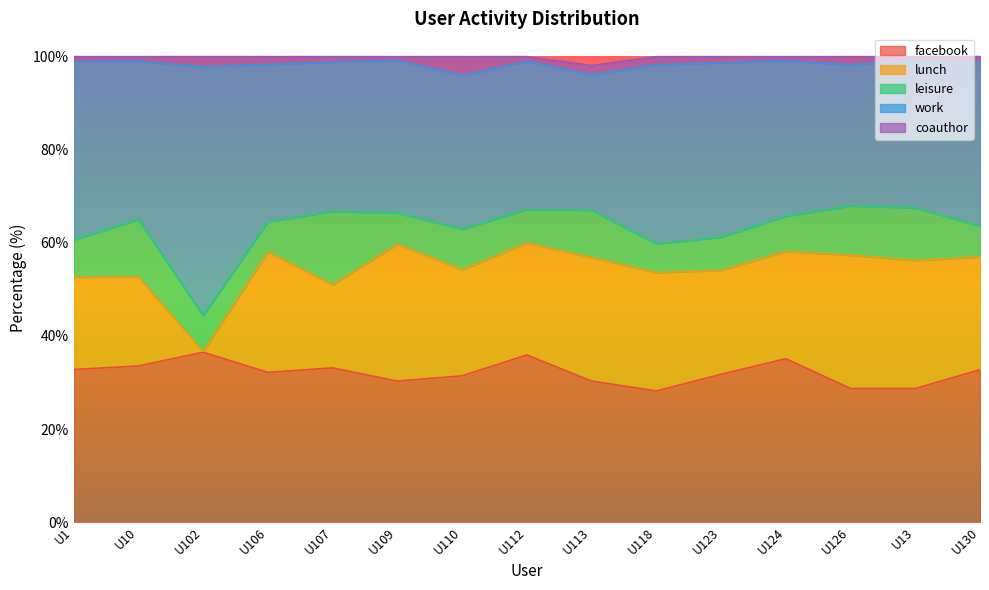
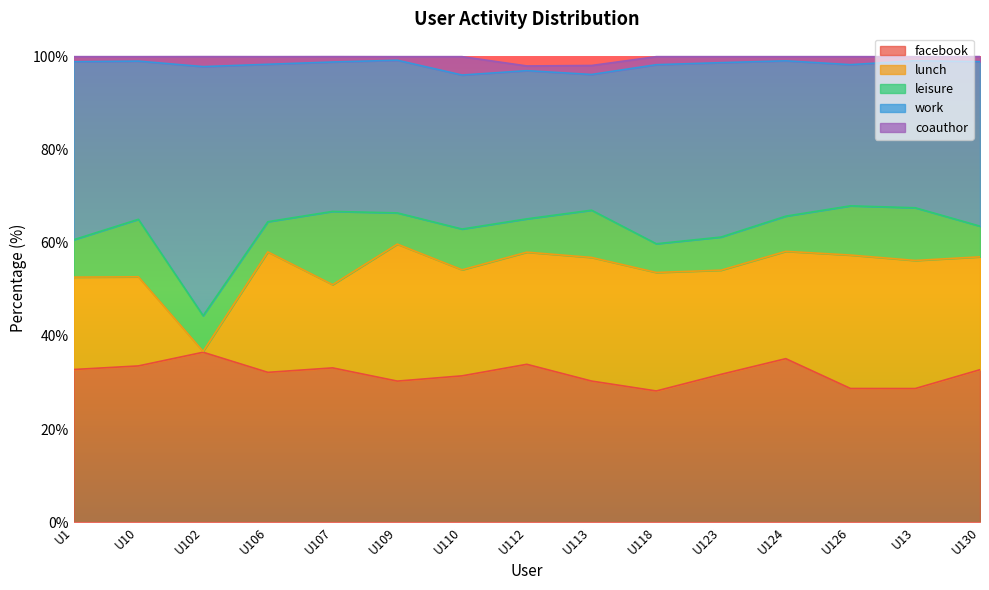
  {
    "facebook": {
      "U1": "33%",
      "U10": "34%",
      "U106": "32%",
      "U107": "33%",
      "U109": "30%",
      "U110": "31%",
-     "U112": "36%",
+     "U112": "34%",
      "U113": "30%",
      "U118": "28%",
      "U123": "32%",
      "U124": "35%",
      "U126": "29%",
      "U13": "29%",
      "U130": "33%"
    },
    "lunch": {
      "U1": "20%",
      "U10": "19%",
      "U106": "26%",
      "U107": "18%",
      "U109": "29%",
      "U110": "23%",
      "U112": "24%",
      "U113": "27%",
      "U118": "25%",
      "U123": "22%",
      "U124": "23%",
      "U126": "29%",
      "U13": "28%",
      "U130": "24%"
    },
    "leisure": {
      "U1": "8%",
      "U10": "12%",
      "U102": "8%",
      "U106": "6%",
      "U107": "16%",
      "U109": "7%",
      "U110": "9%",
      "U112": "7%",
      "U113": "10%",
      "U118": "6%",
      "U123": "7%",
      "U124": "8%",
      "U126": "11%",
      "U13": "11%",
      "U130": "7%"
    },
    "work": {
      "U1": "38%",
      "U10": "34%",
      "U102": "54%",
      "U106": "34%",
      "U107": "32%",
      "U109": "33%",
      "U110": "33%",
      "U112": "32%",
      "U113": "29%",
      "U118": "38%",
      "U123": "37%",
      "U124": "33%",
      "U126": "30%",
      "U130": "35%"
    },
    "coauthor": {
      "U1": "1%",
      "U10": "1%",
      "U102": "2%",
      "U106": "2%",
      "U107": "1%",
      "U109": "1%",
      "U110": "4%",
      "U112": "1%",
      "U113": "2%",
      "U118": "2%",
      "U123": "1%",
      "U124": "1%",
      "U126": "2%",
      "U130": "1%"
    }
  }
